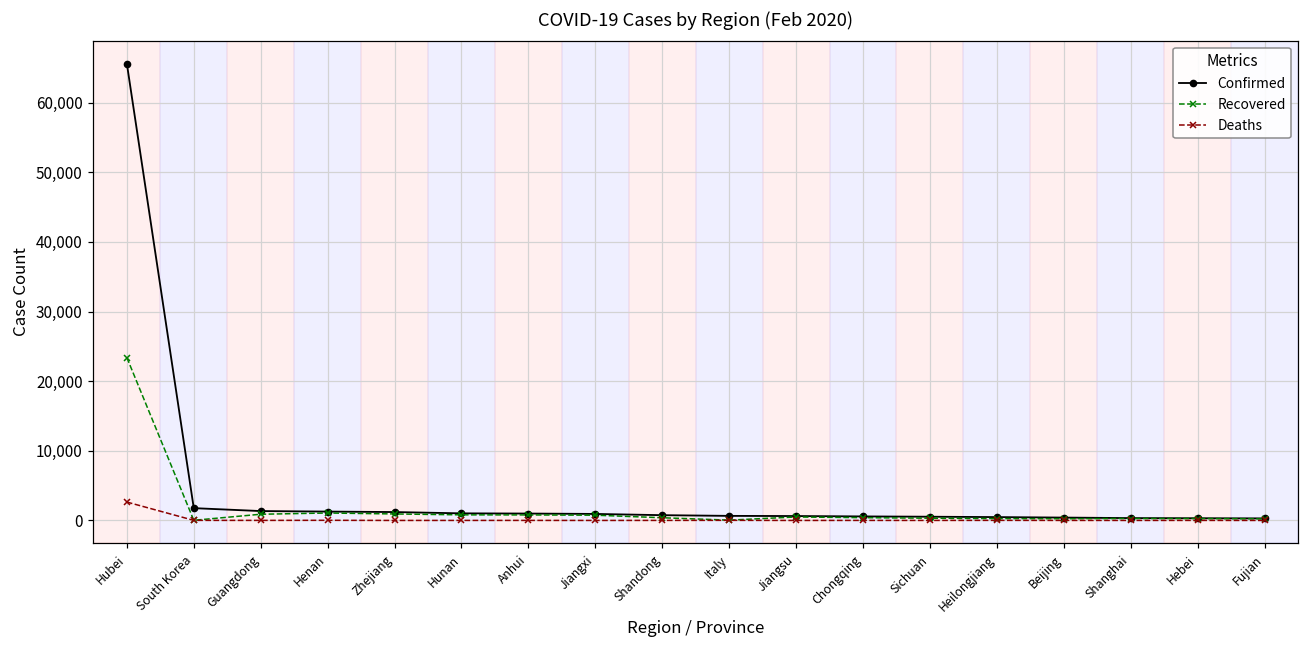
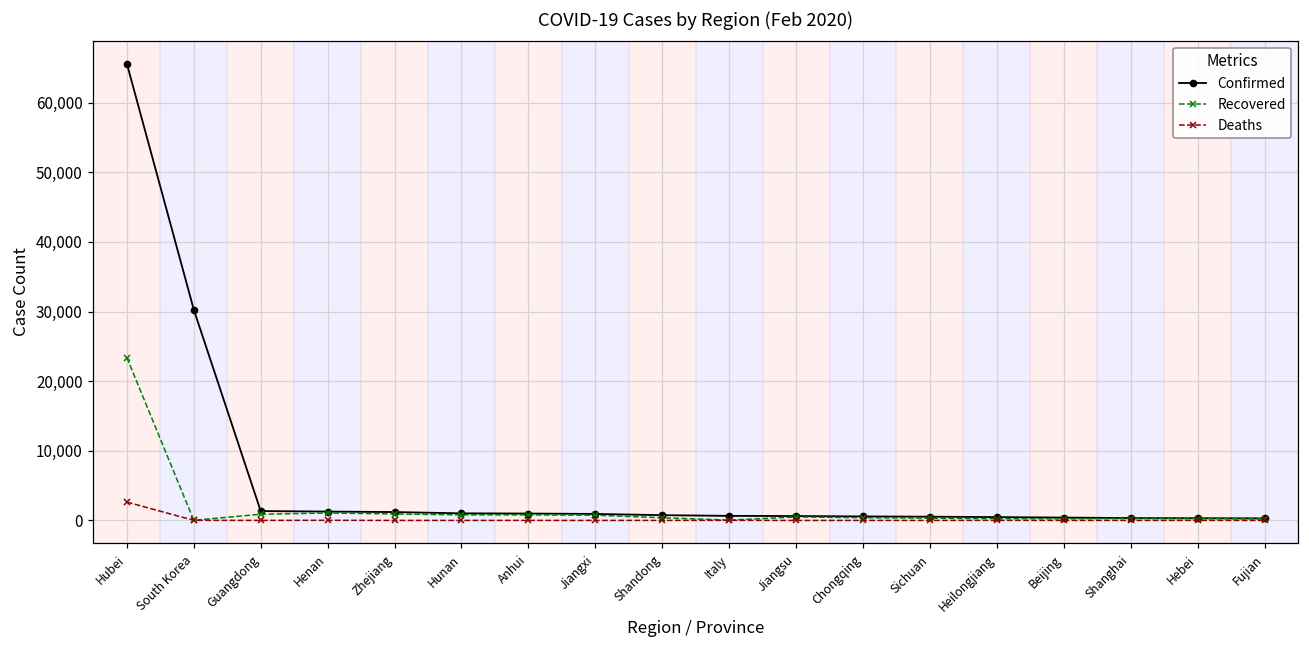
  {
    "Confirmed": {
      "Hubei": "66,000",
-     "South Korea": "2,000",
+     "South Korea": "30,000",
      "Guangdong": "1,000",
      "Italy": "1,000"
    },
    "Recovered": {
      "Hubei": "23,000",
      "Guangdong": "1,000"
    },
    "Deaths": {
      "Hubei": "3,000",
      "Guangdong": "0",
      "Henan": "0",
      "Zhejiang": "0",
      "Hunan": "0",
      "Anhui": "0",
      "Jiangxi": "0",
      "Jiangsu": "0"
    }
  }
